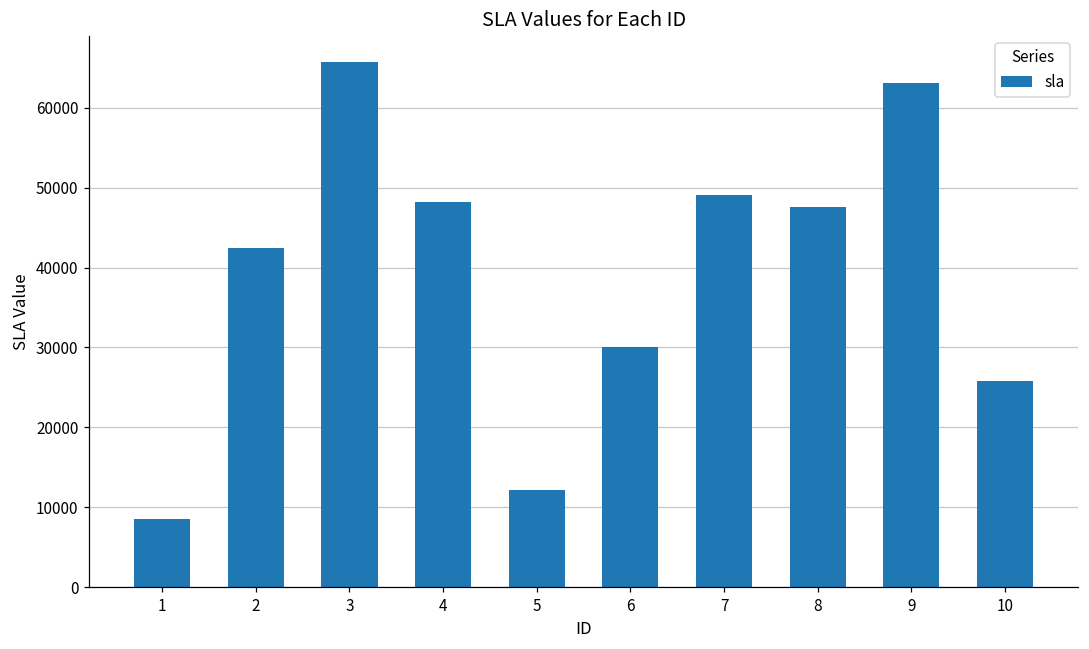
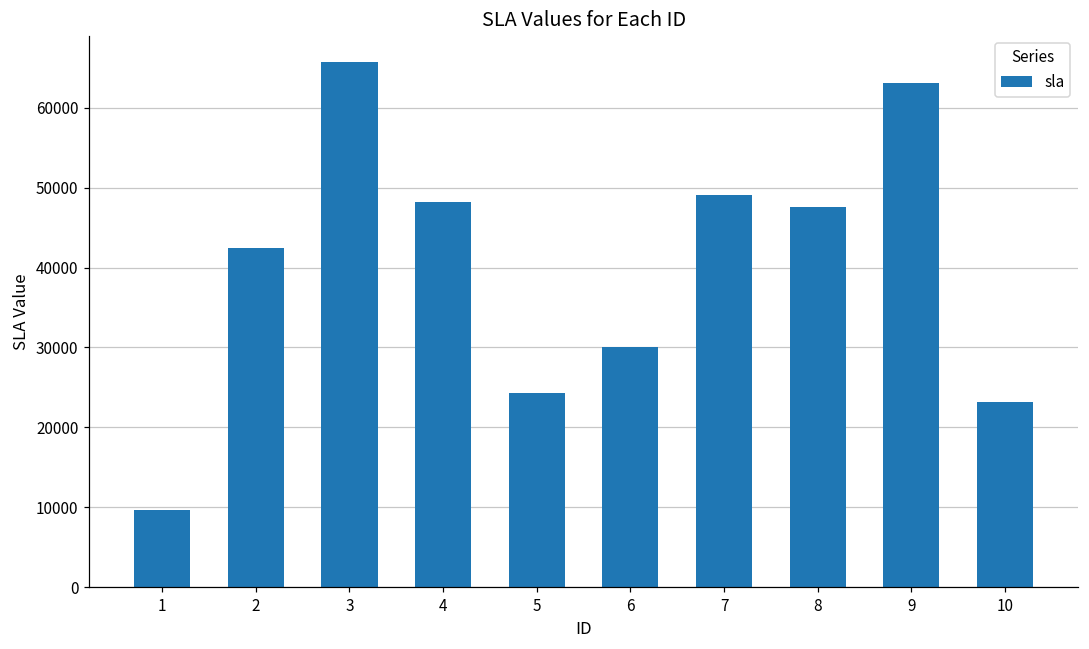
  {
-   "1": 9000,
+   "1": 10000,
    "2": 42000,
    "3": 66000,
    "4": 48000,
-   "5": 12000,
+   "5": 24000,
    "6": 30000,
    "7": 49000,
    "8": 48000,
    "9": 63000,
-   "10": 26000
+   "10": 23000
  }
